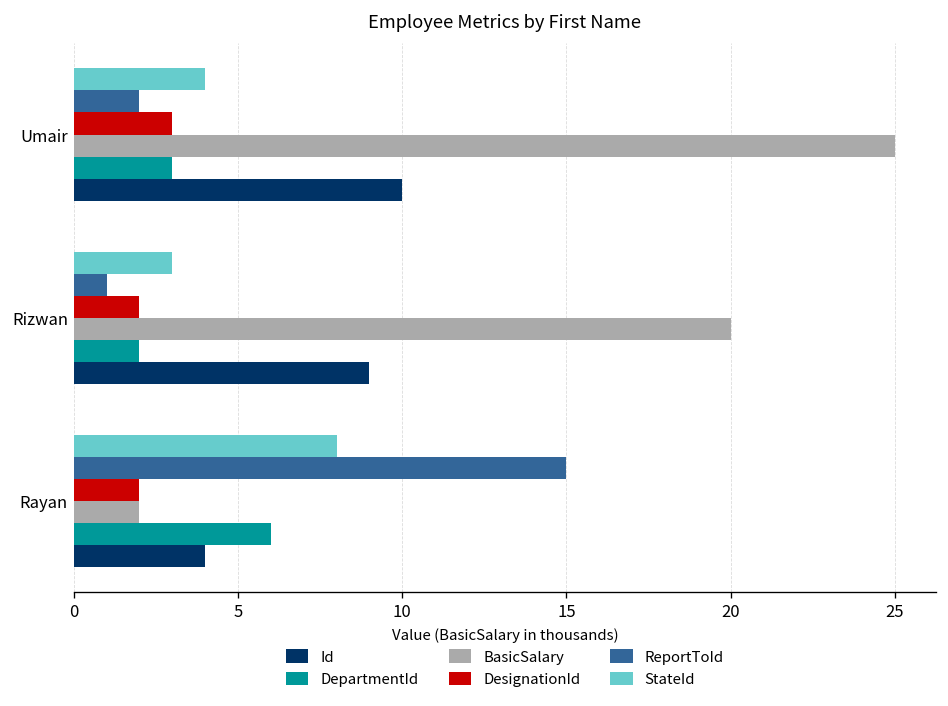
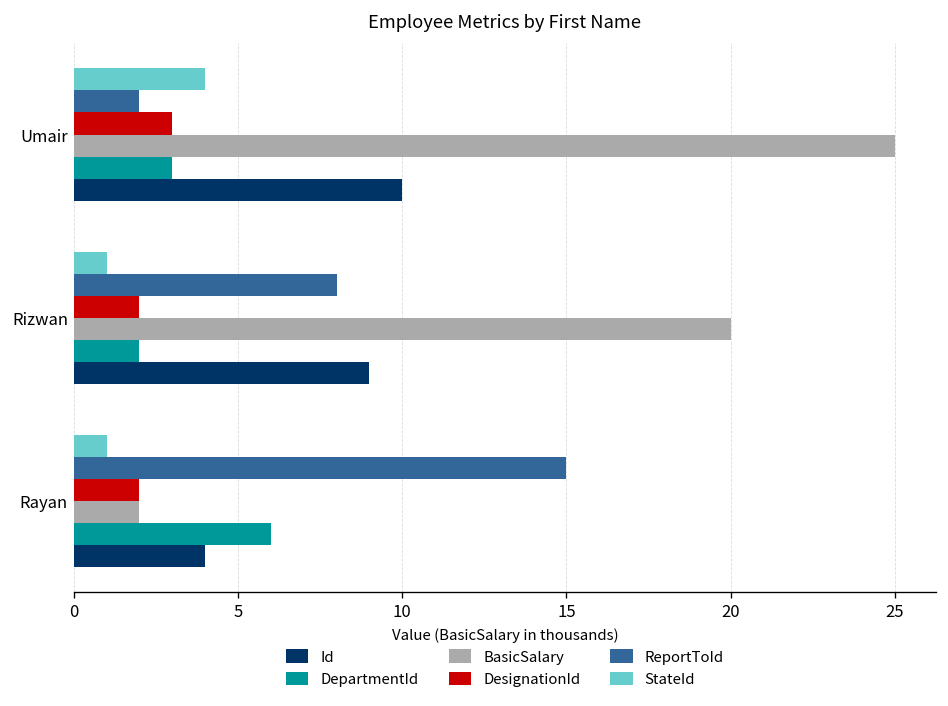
  {
    "Id": {
      "Umair": 10,
      "Rizwan": 9,
      "Rayan": 4
    },
    "DepartmentId": {
      "Umair": 3,
      "Rizwan": 2,
      "Rayan": 6
    },
    "BasicSalary": {
      "Umair": 25,
      "Rizwan": 20,
      "Rayan": 2
    },
    "DesignationId": {
      "Umair": 3,
      "Rizwan": 2,
      "Rayan": 2
    },
    "ReportToId": {
      "Umair": 2,
-     "Rizwan": 1,
+     "Rizwan": 8,
      "Rayan": 15
    },
    "StateId": {
      "Umair": 4,
-     "Rizwan": 3,
-     "Rayan": 8
+     "Rizwan": 1,
+     "Rayan": 1
    }
  }
